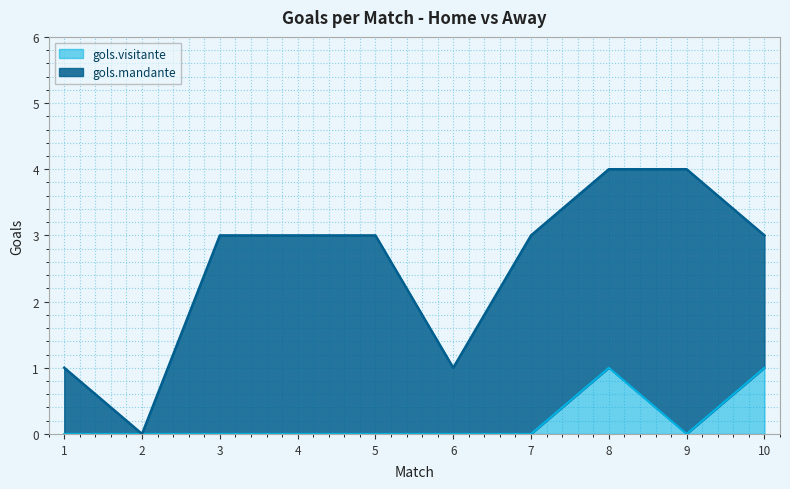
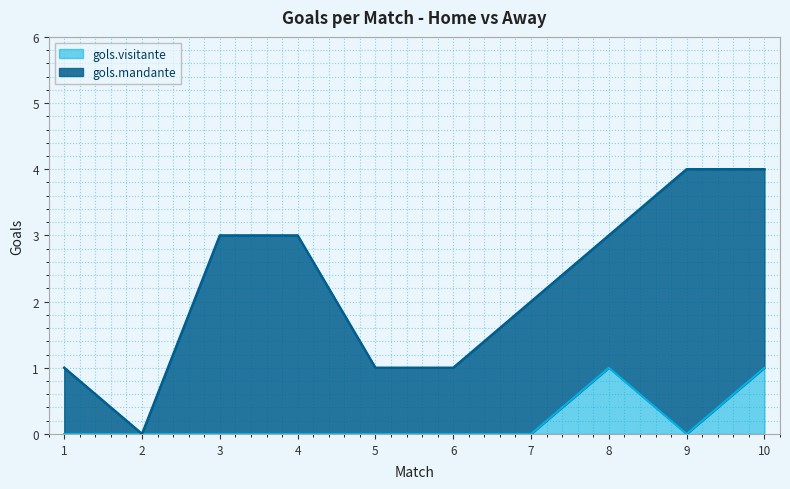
  {
    "gols.visitante": {
      "1": 0,
      "3": 0,
      "4": 0,
      "5": 0,
      "6": 0,
      "7": 0,
      "8": 1,
      "9": 0,
      "10": 1
    },
    "gols.mandante": {
      "1": 1,
      "3": 3,
      "4": 3,
-     "5": 3,
+     "5": 1,
      "6": 1,
-     "7": 3,
-     "8": 3,
+     "7": 2,
+     "8": 2,
      "9": 4,
-     "10": 2
+     "10": 3
    }
  }
